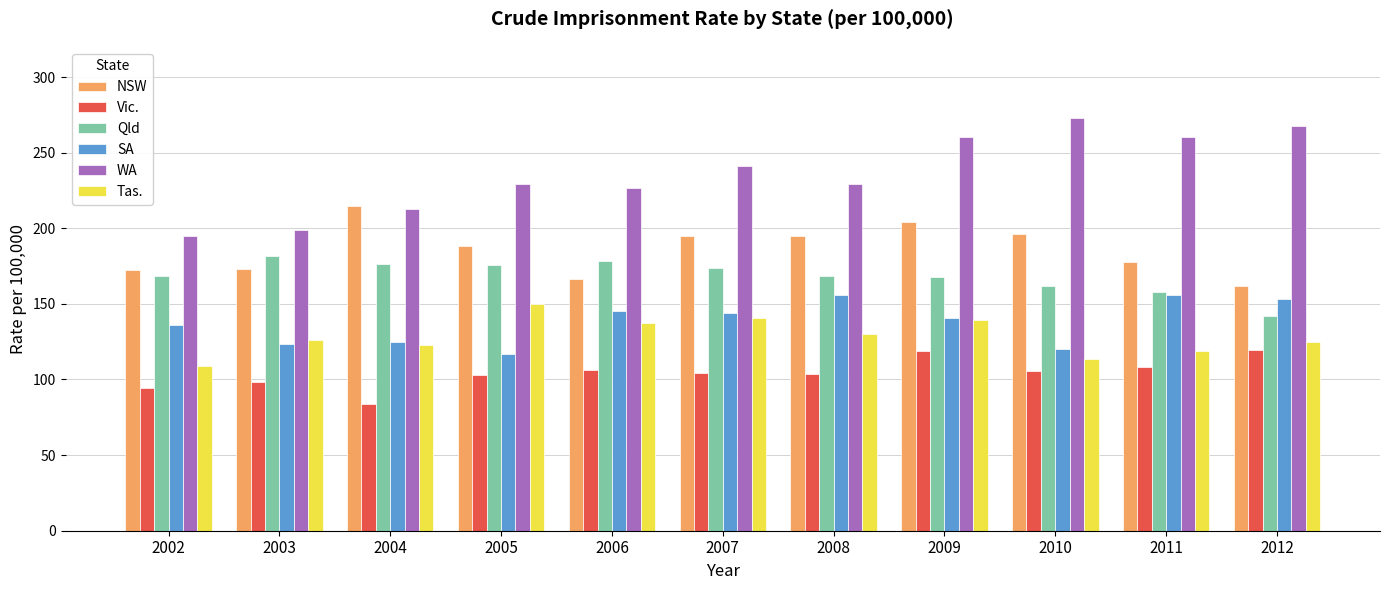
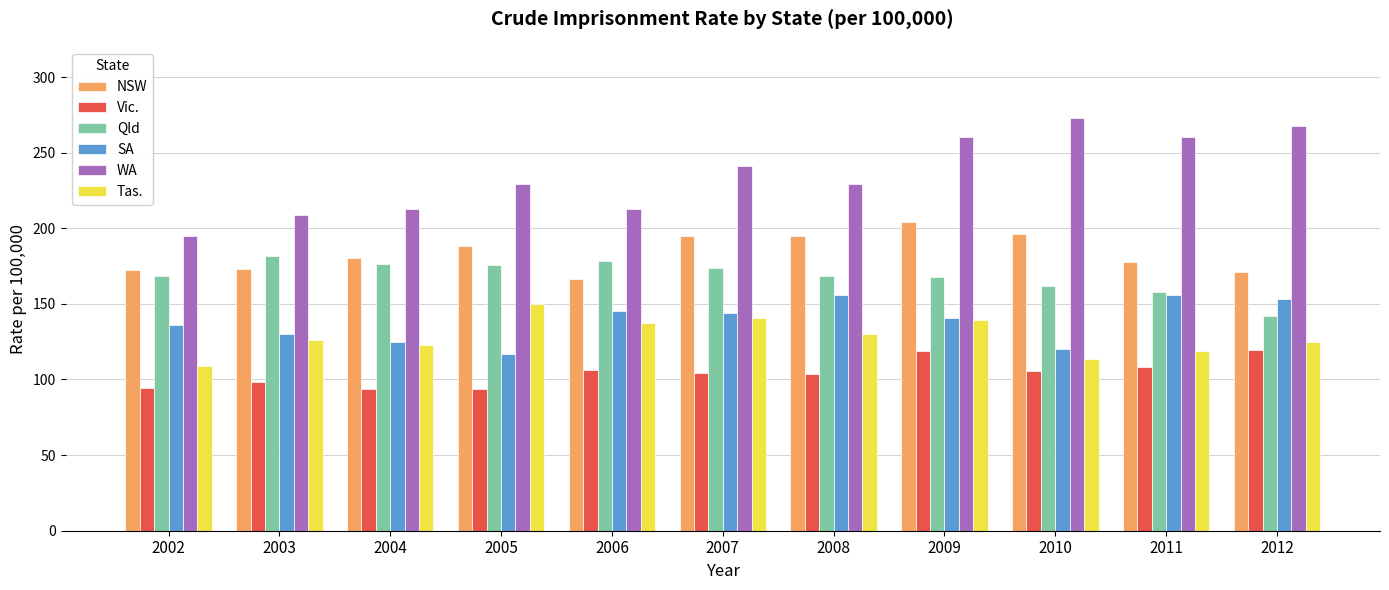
  {
    "NSW": {
      "2002": 172,
      "2003": 173,
-     "2004": 215,
+     "2004": 181,
      "2005": 189,
      "2006": 166,
      "2007": 195,
      "2008": 195,
      "2009": 204,
      "2010": 196,
      "2011": 178,
-     "2012": 162
+     "2012": 171
    },
    "Vic.": {
      "2002": 94,
      "2003": 99,
-     "2004": 84,
-     "2005": 103,
+     "2004": 94,
+     "2005": 94,
      "2006": 106,
      "2007": 104,
      "2008": 103,
      "2009": 119,
      "2010": 106,
      "2011": 109,
      "2012": 120
    },
    "Qld": {
      "2002": 168,
      "2003": 182,
      "2004": 177,
      "2005": 176,
      "2006": 178,
      "2007": 174,
      "2008": 169,
      "2009": 168,
      "2010": 162,
      "2011": 158,
      "2012": 142
    },
    "SA": {
      "2002": 136,
-     "2003": 124,
+     "2003": 130,
      "2004": 125,
      "2005": 117,
      "2006": 145,
      "2007": 144,
      "2008": 156,
      "2009": 140,
      "2010": 120,
      "2011": 156,
      "2012": 153
    },
    "WA": {
      "2002": 195,
-     "2003": 199,
+     "2003": 209,
      "2004": 213,
      "2005": 229,
-     "2006": 227,
+     "2006": 213,
      "2007": 241,
      "2008": 230,
      "2009": 261,
      "2010": 273,
      "2011": 260,
      "2012": 267
    },
    "Tas.": {
      "2002": 109,
      "2003": 126,
      "2004": 123,
      "2005": 150,
      "2006": 138,
      "2007": 141,
      "2008": 130,
      "2009": 140,
      "2010": 114,
      "2011": 119,
      "2012": 125
    }
  }
